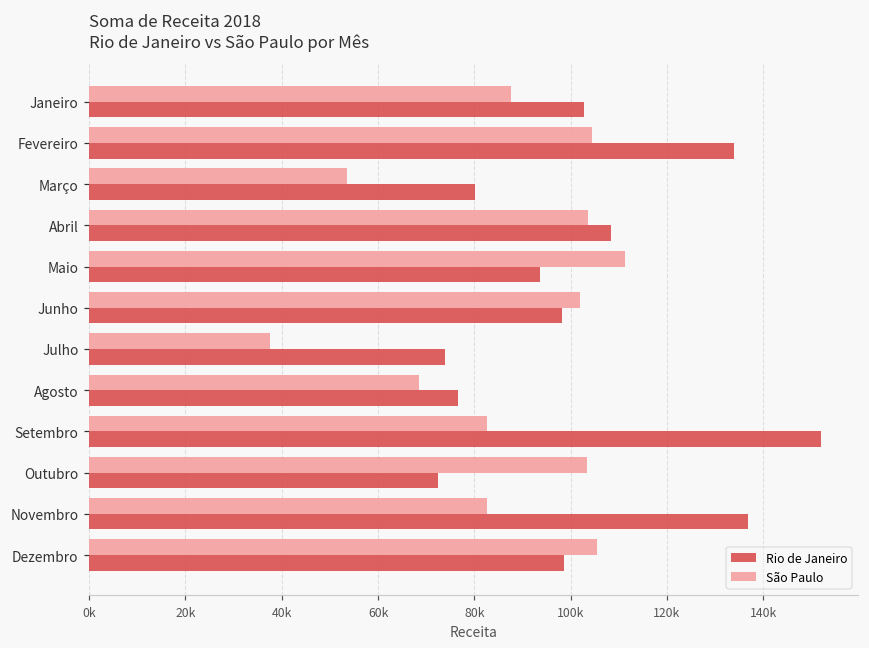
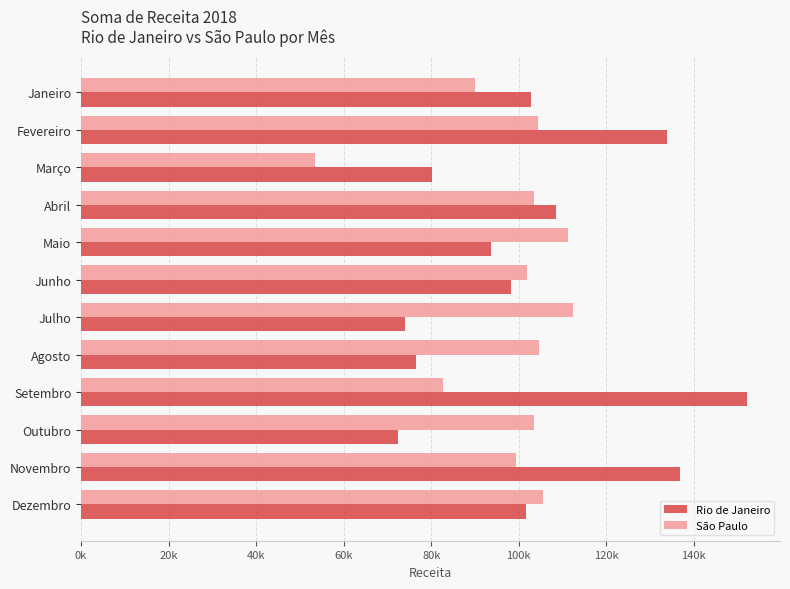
  {
    "Rio de Janeiro": {
      "Janeiro": 103000,
      "Fevereiro": 134000,
      "Março": 80000,
      "Abril": 108000,
      "Maio": 94000,
      "Junho": 98000,
      "Julho": 74000,
      "Agosto": 77000,
      "Setembro": 152000,
      "Outubro": 72000,
      "Novembro": 137000,
-     "Dezembro": 99000
+     "Dezembro": 102000
    },
    "São Paulo": {
-     "Janeiro": 88000,
+     "Janeiro": 90000,
      "Fevereiro": 104000,
      "Março": 54000,
      "Abril": 104000,
      "Maio": 111000,
      "Junho": 102000,
-     "Julho": 38000,
-     "Agosto": 68000,
+     "Julho": 112000,
+     "Agosto": 105000,
      "Setembro": 83000,
      "Outubro": 103000,
-     "Novembro": 83000,
+     "Novembro": 99000,
      "Dezembro": 105000
    }
  }
